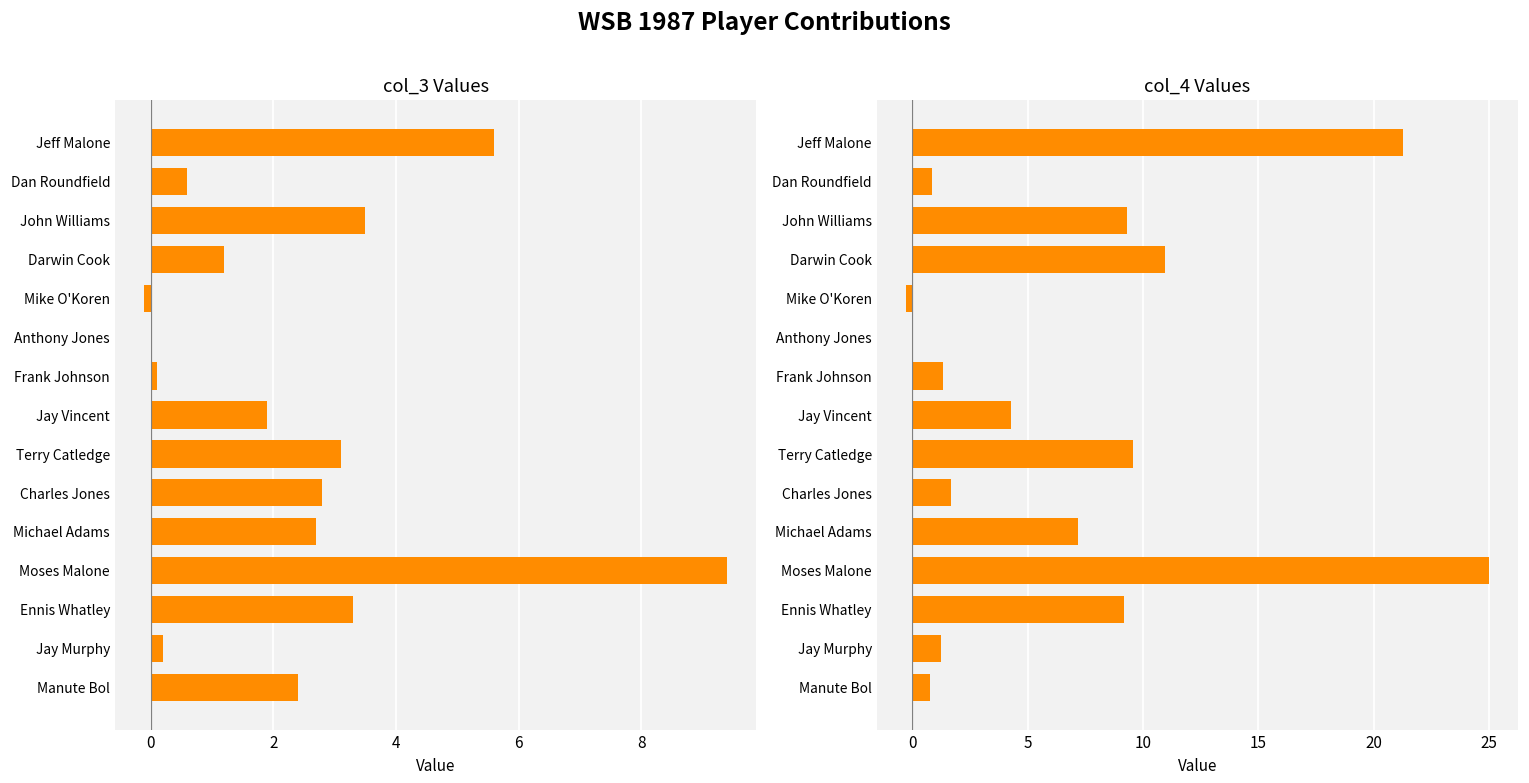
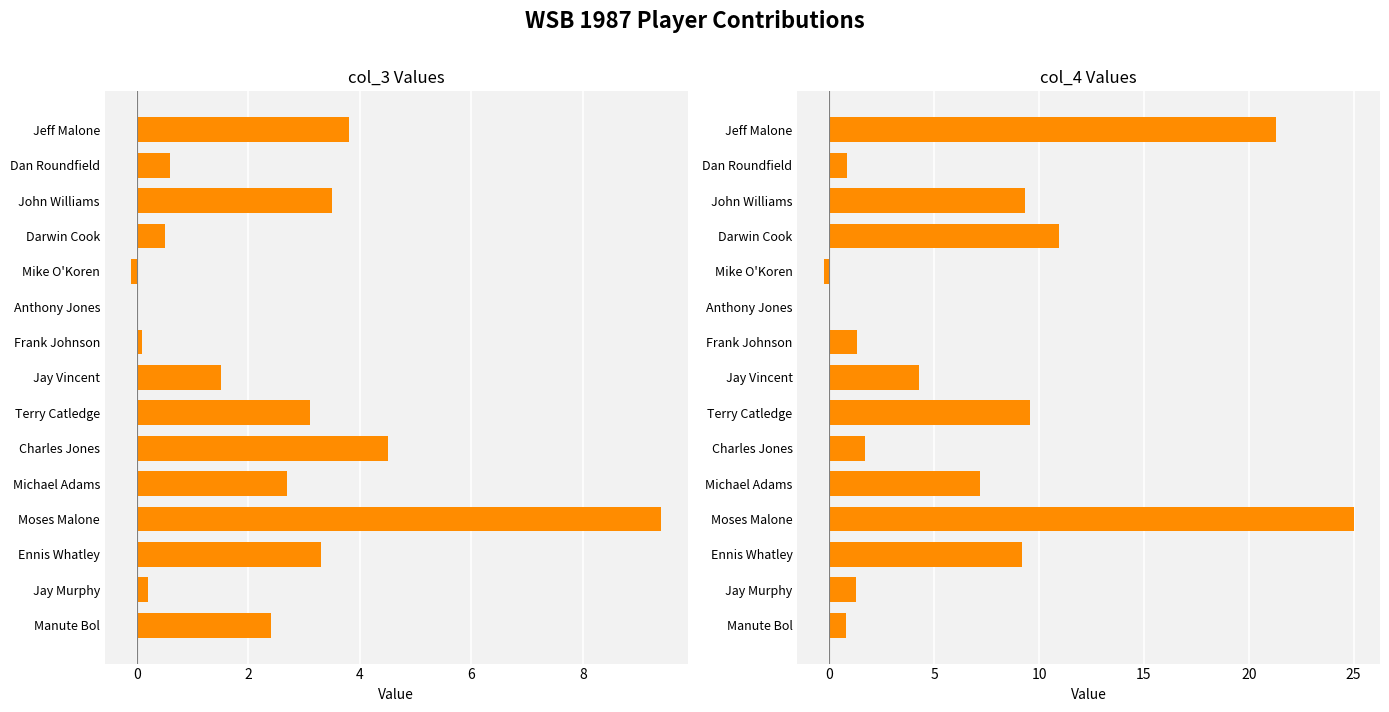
  {
    "col_3 Values": {
-     "Jeff Malone": 5.6,
+     "Jeff Malone": 3.8,
      "Dan Roundfield": 0.6,
      "John Williams": 3.5,
-     "Darwin Cook": 1.2,
+     "Darwin Cook": 0.5,
      "Mike O'Koren": -0.1,
      "Anthony Jones": 0.0,
      "Frank Johnson": 0.1,
-     "Jay Vincent": 1.9,
+     "Jay Vincent": 1.5,
      "Terry Catledge": 3.1,
-     "Charles Jones": 2.8,
+     "Charles Jones": 4.5,
      "Michael Adams": 2.7,
      "Moses Malone": 9.4,
      "Ennis Whatley": 3.3,
      "Jay Murphy": 0.2,
      "Manute Bol": 2.4
    },
    "col_4 Values": {
      "Jeff Malone": 21.3,
      "Dan Roundfield": 0.8,
      "John Williams": 9.3,
      "Darwin Cook": 11.0,
      "Mike O'Koren": -0.3,
      "Anthony Jones": 0.0,
      "Frank Johnson": 1.3,
      "Jay Vincent": 4.3,
      "Terry Catledge": 9.6,
      "Charles Jones": 1.7,
      "Michael Adams": 7.2,
      "Moses Malone": 25.0,
      "Ennis Whatley": 9.2,
      "Jay Murphy": 1.3,
      "Manute Bol": 0.8
    }
  }
